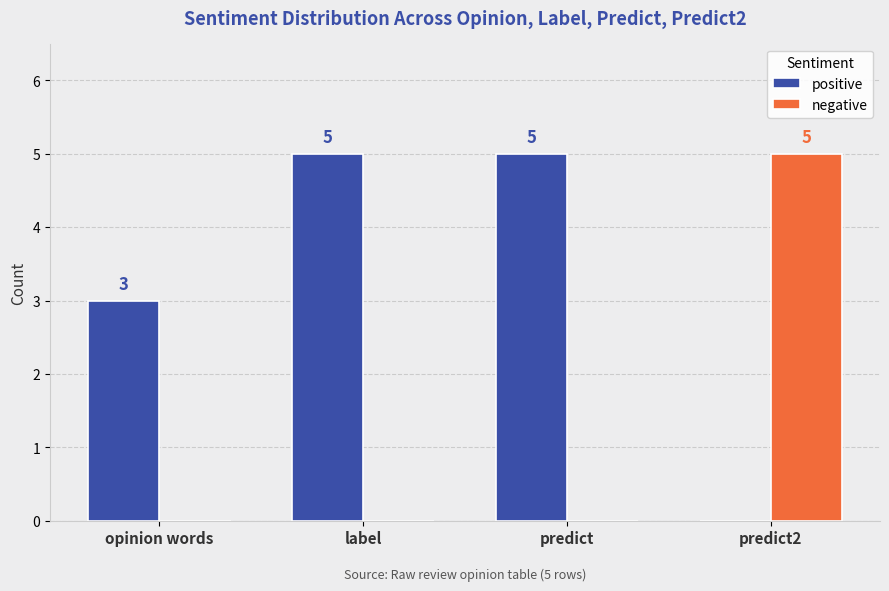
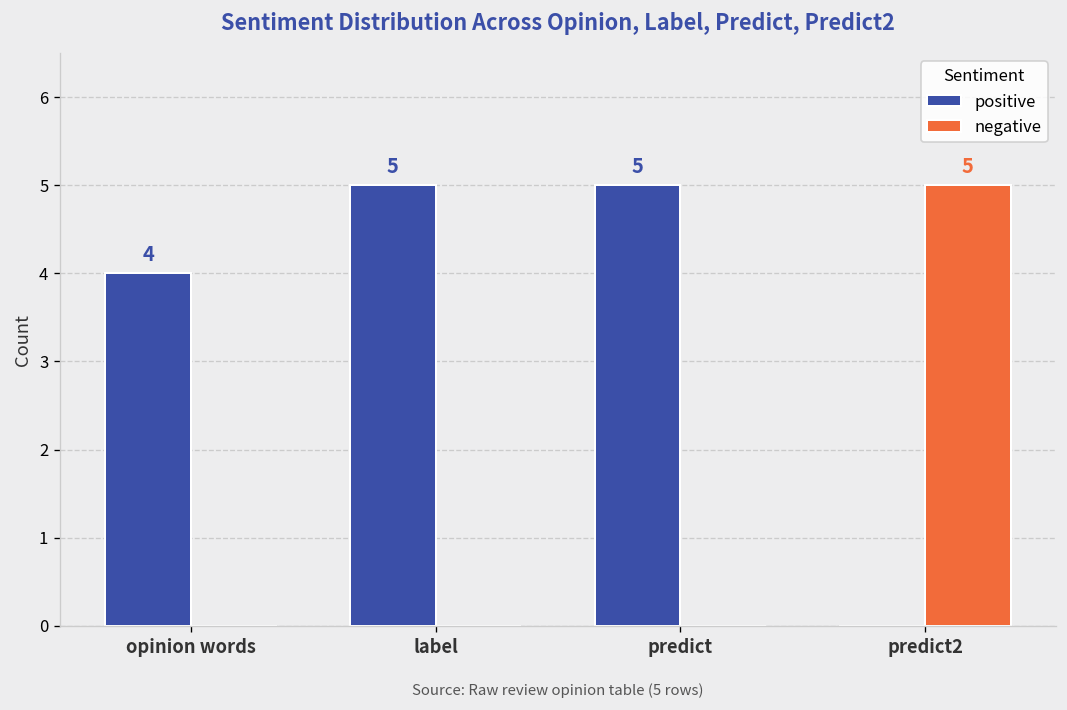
  {
    "positive": {
-     "opinion words": 3,
+     "opinion words": 4,
      "label": 5,
      "predict": 5
    },
    "negative": {
      "predict2": 5
    }
  }
